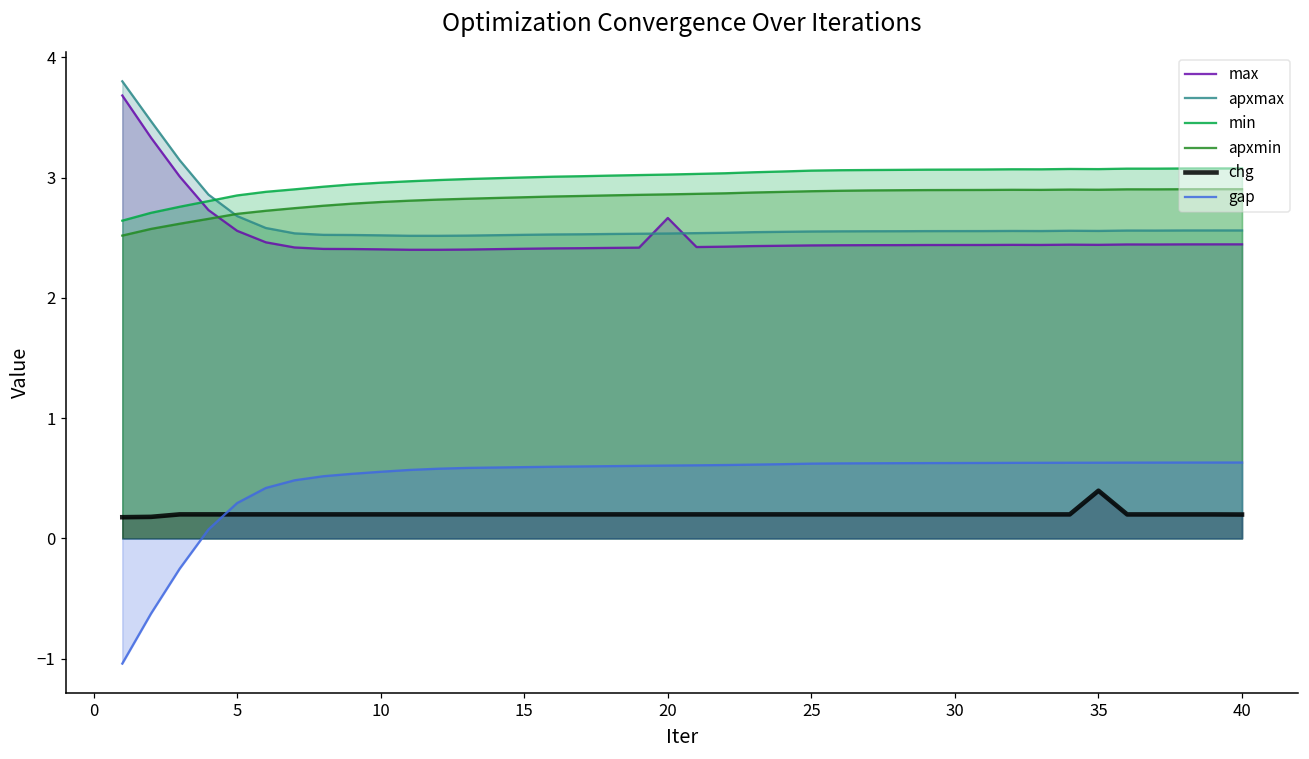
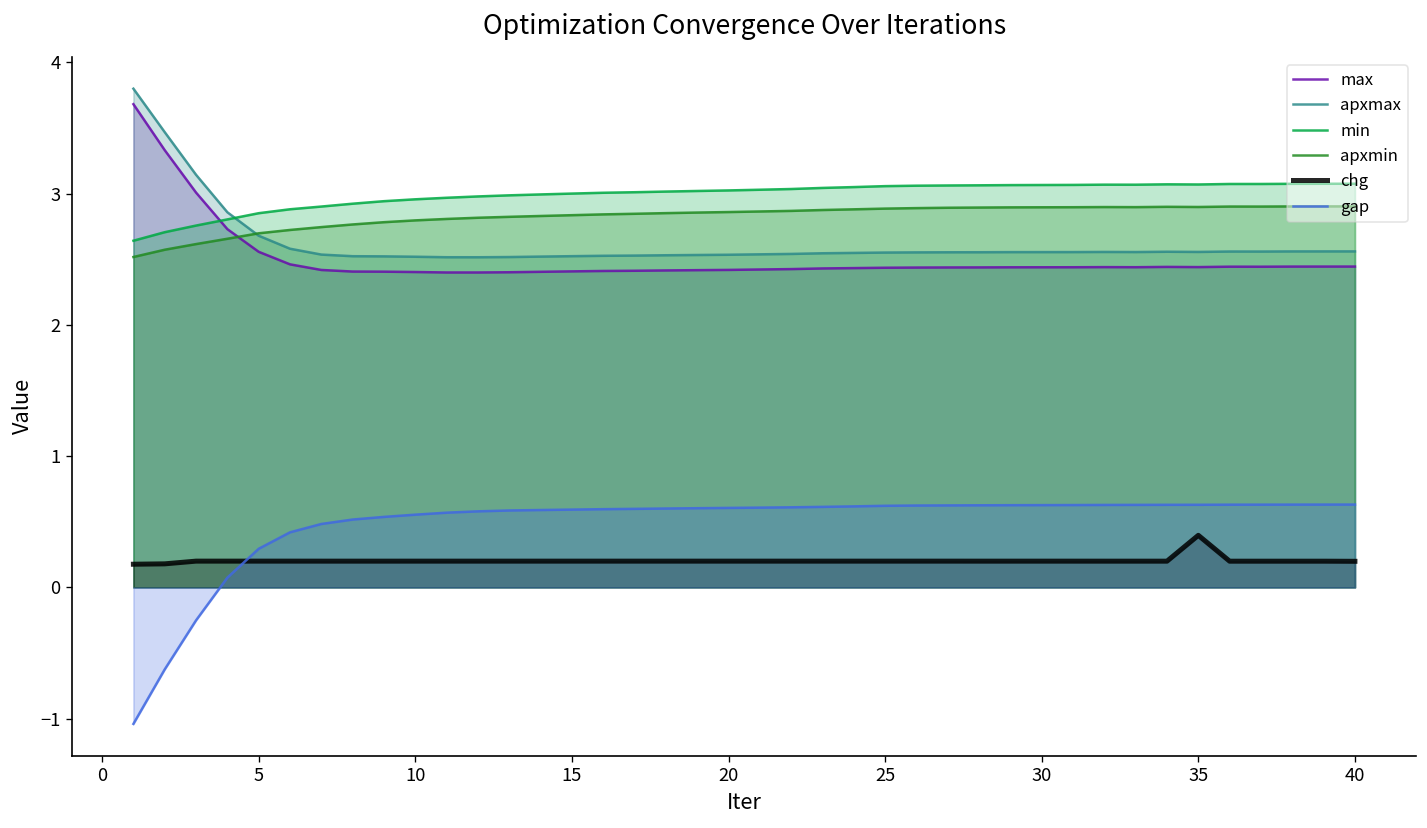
  {
    "max": {
      "5": 2.56,
      "10": 2.40,
      "15": 2.41,
-     "20": 2.66,
+     "20": 2.42,
      "25": 2.44,
      "30": 2.44,
      "35": 2.44,
      "40": 2.44
    },
    "apxmax": {
      "10": 2.52,
      "15": 2.52,
      "20": 2.53,
      "25": 2.55,
      "30": 2.55,
      "35": 2.56,
      "40": 2.56
    },
    "chg": {
      "5": 0.20,
      "10": 0.20,
      "15": 0.20,
      "20": 0.20,
      "25": 0.20,
      "30": 0.20,
      "35": 0.40,
      "40": 0.20
    }
  }
